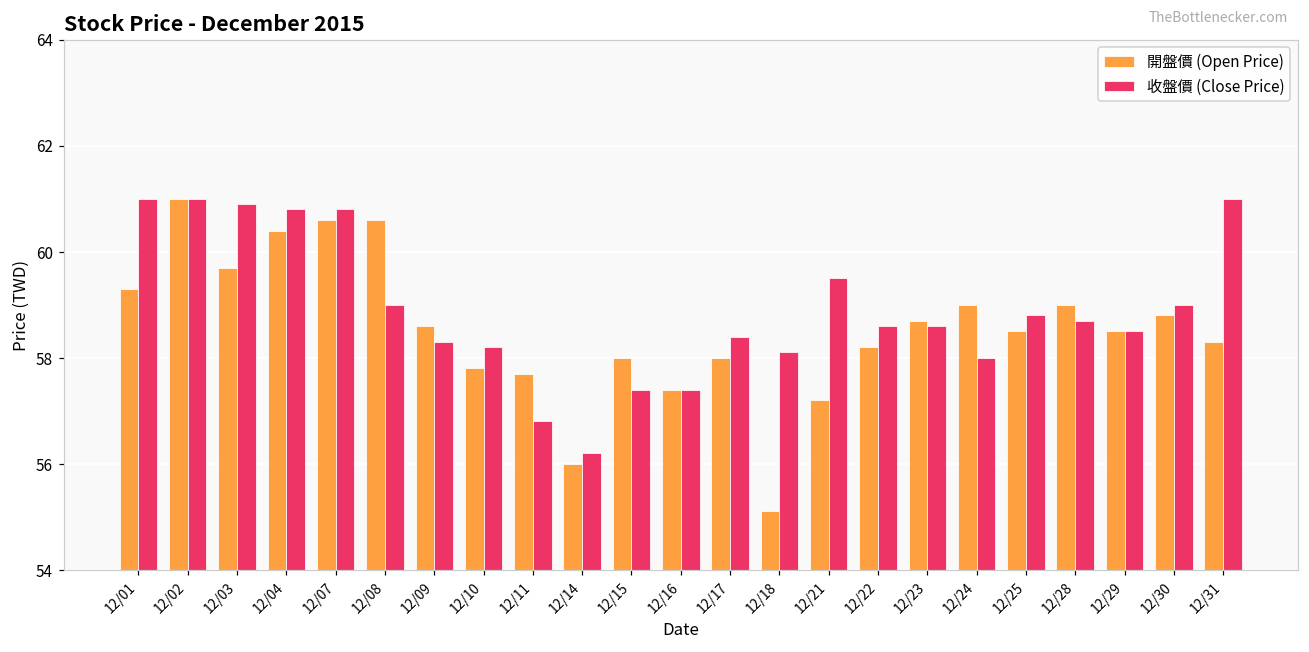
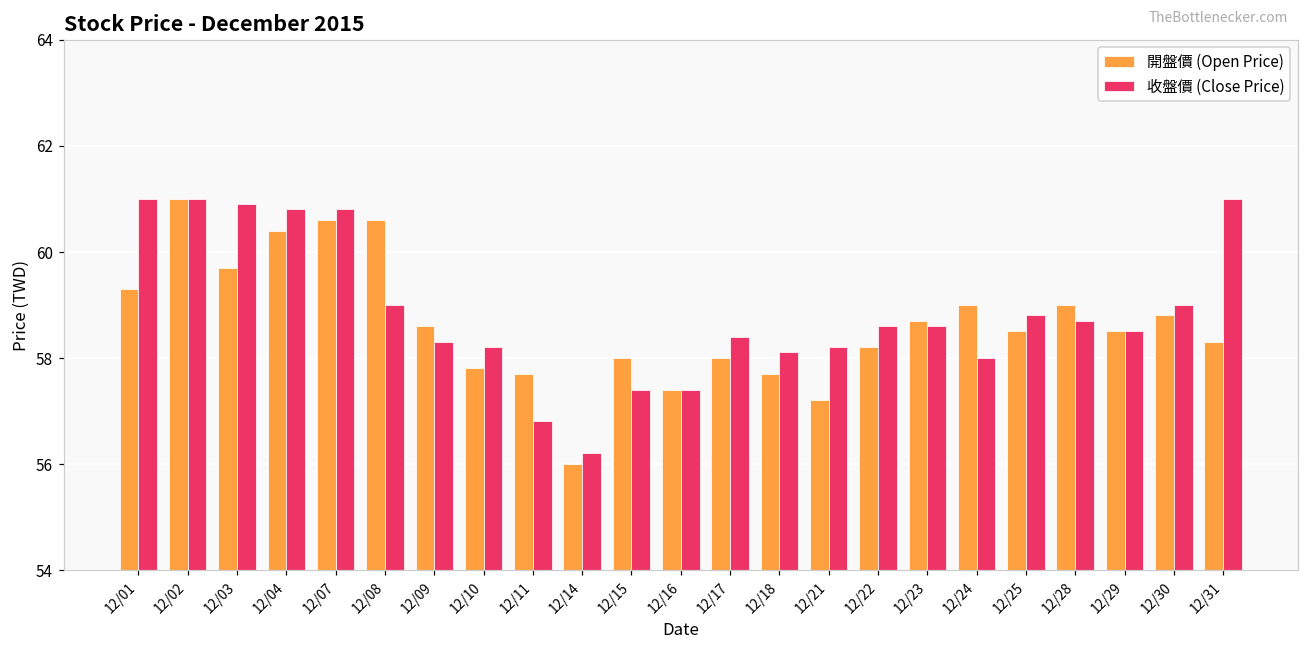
  {
    "開盤價 (Open Price)": {
      "12/01": 59.3,
      "12/02": 61.0,
      "12/03": 59.7,
      "12/04": 60.4,
      "12/07": 60.6,
      "12/08": 60.6,
      "12/09": 58.6,
      "12/10": 57.8,
      "12/11": 57.7,
      "12/14": 56.0,
      "12/15": 58.0,
      "12/16": 57.4,
      "12/17": 58.0,
-     "12/18": 55.1,
+     "12/18": 57.7,
      "12/21": 57.2,
      "12/22": 58.2,
      "12/23": 58.7,
      "12/24": 59.0,
      "12/25": 58.5,
      "12/28": 59.0,
      "12/29": 58.5,
      "12/30": 58.8,
      "12/31": 58.3
    },
    "收盤價 (Close Price)": {
      "12/01": 61.0,
      "12/02": 61.0,
      "12/03": 60.9,
      "12/04": 60.8,
      "12/07": 60.8,
      "12/08": 59.0,
      "12/09": 58.3,
      "12/10": 58.2,
      "12/11": 56.8,
      "12/14": 56.2,
      "12/15": 57.4,
      "12/16": 57.4,
      "12/17": 58.4,
      "12/18": 58.1,
-     "12/21": 59.5,
+     "12/21": 58.2,
      "12/22": 58.6,
      "12/23": 58.6,
      "12/24": 58.0,
      "12/25": 58.8,
      "12/28": 58.7,
      "12/29": 58.5,
      "12/30": 59.0,
      "12/31": 61.0
    }
  }
